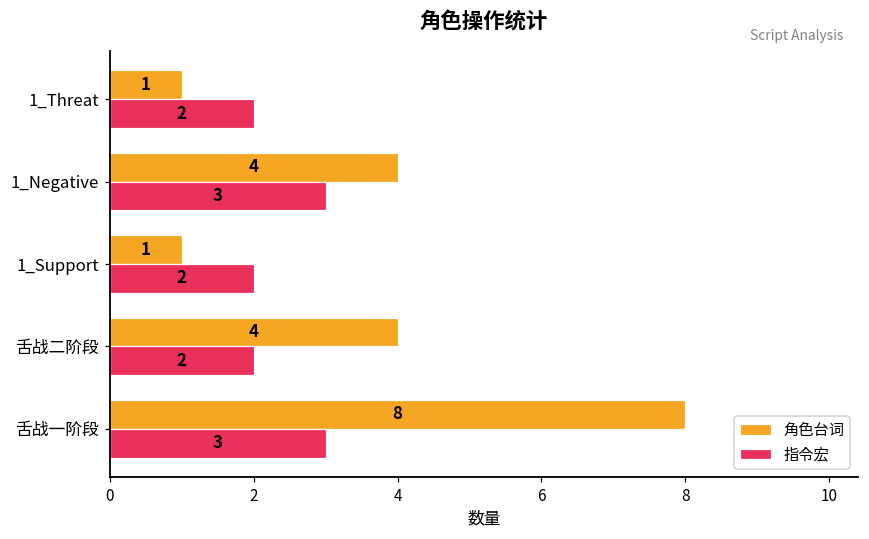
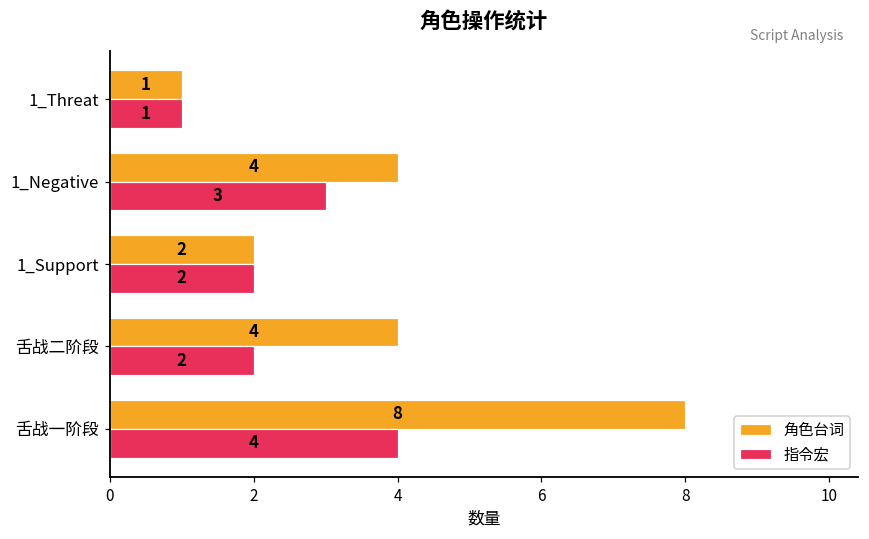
  {
    "角色台词": {
      "1_Threat": 1,
      "1_Negative": 4,
-     "1_Support": 1,
+     "1_Support": 2,
      "舌战二阶段": 4,
      "舌战一阶段": 8
    },
    "指令宏": {
-     "1_Threat": 2,
+     "1_Threat": 1,
      "1_Negative": 3,
      "1_Support": 2,
      "舌战二阶段": 2,
-     "舌战一阶段": 3
+     "舌战一阶段": 4
    }
  }
